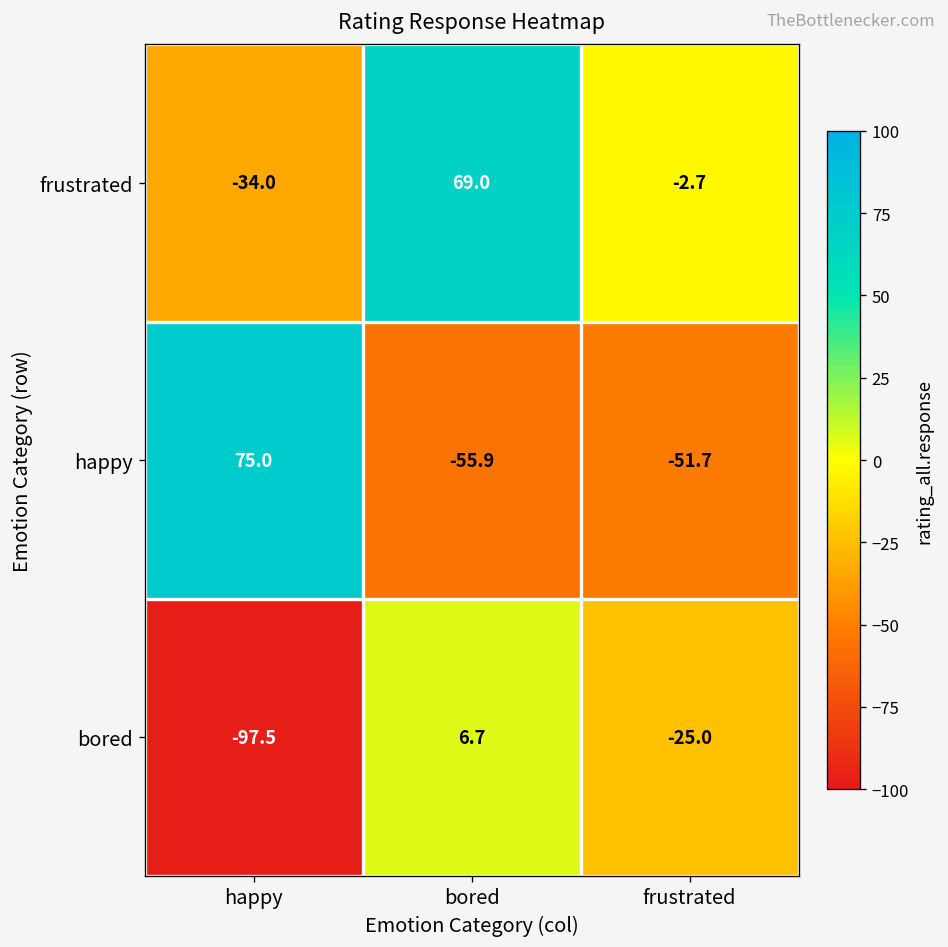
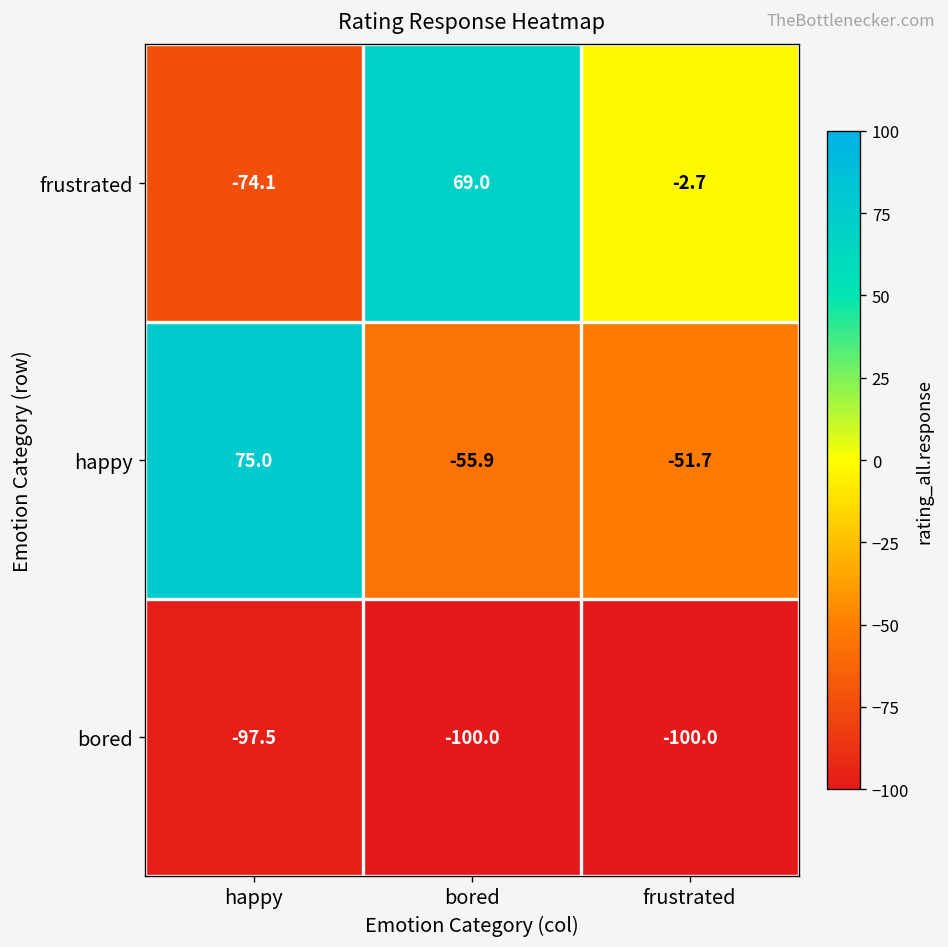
  {
    "frustrated": {
-     "happy": -34.0,
+     "happy": -74.1,
      "bored": 69.0,
      "frustrated": -2.7
    },
    "happy": {
      "happy": 75.0,
      "bored": -55.9,
      "frustrated": -51.7
    },
    "bored": {
      "happy": -97.5,
-     "bored": 6.7,
-     "frustrated": -25.0
+     "bored": -100.0,
+     "frustrated": -100.0
    }
  }
